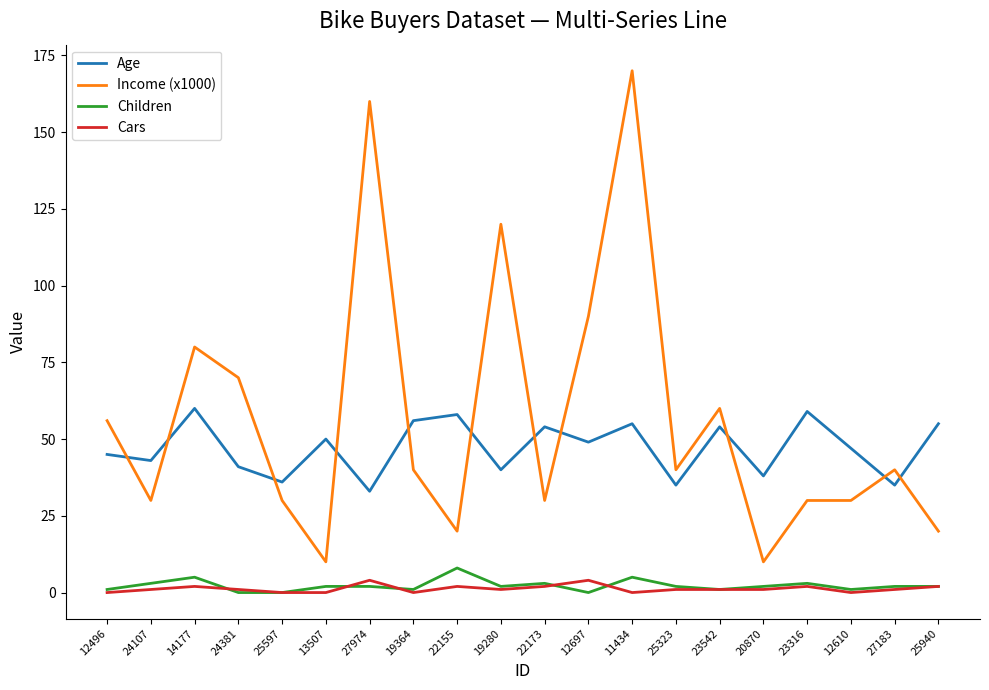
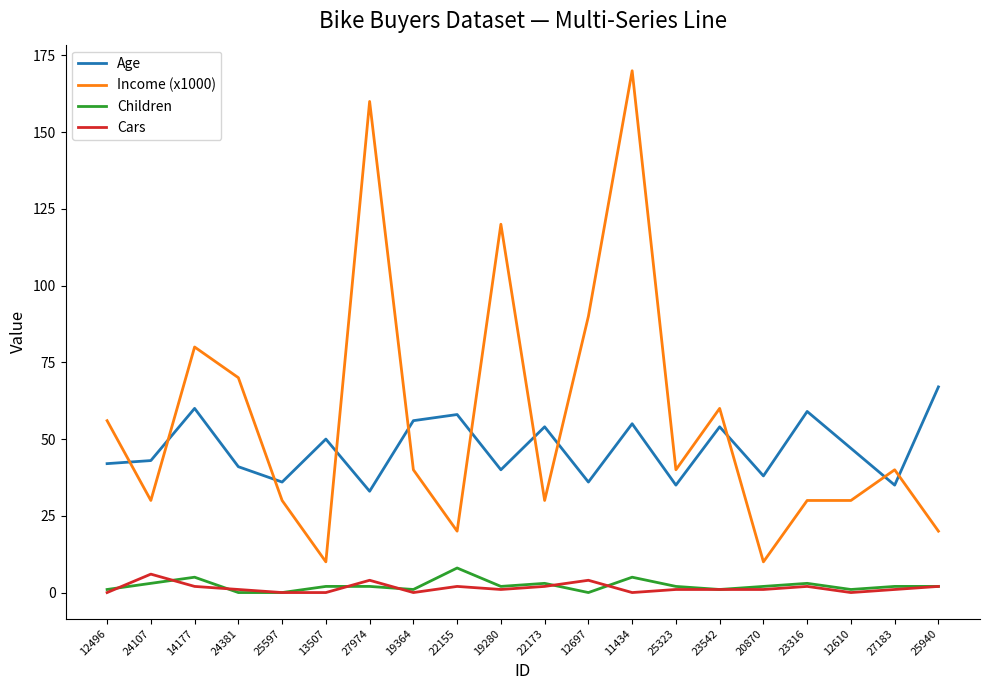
  {
    "Age": {
-     "12496": 45,
+     "12496": 42,
      "24107": 43,
      "14177": 60,
      "24381": 41,
      "25597": 36,
      "13507": 50,
      "27974": 33,
      "19364": 56,
      "22155": 58,
      "19280": 40,
      "22173": 54,
-     "12697": 49,
+     "12697": 36,
      "11434": 55,
      "25323": 35,
      "23542": 54,
      "20870": 38,
      "23316": 59,
      "12610": 47,
      "27183": 35,
-     "25940": 55
+     "25940": 67
    },
    "Income (x1000)": {
      "12496": 56,
      "24107": 30,
      "14177": 80,
      "24381": 70,
      "25597": 30,
      "13507": 10,
      "27974": 160,
      "19364": 40,
      "22155": 20,
      "19280": 120,
      "22173": 30,
      "12697": 90,
      "11434": 170,
      "25323": 40,
      "23542": 60,
      "20870": 10,
      "23316": 30,
      "12610": 30,
      "27183": 40,
      "25940": 20
    },
    "Children": {
      "12496": 1,
      "24107": 3,
      "14177": 5,
      "24381": 0,
      "13507": 2,
      "27974": 2,
      "19364": 1,
      "22155": 8,
      "19280": 2,
      "22173": 3,
      "12697": 0,
      "11434": 5,
      "25323": 2,
      "20870": 2,
      "23316": 3,
      "12610": 1,
      "27183": 2
    },
    "Cars": {
      "12496": 0,
-     "24107": 1,
+     "24107": 6,
      "14177": 2,
      "24381": 1,
      "13507": 0,
      "27974": 4,
      "19364": 0,
      "22155": 2,
      "19280": 1,
      "22173": 2,
      "12697": 4,
      "11434": 0,
      "25323": 1,
      "20870": 1,
      "23316": 2,
      "12610": 0,
      "27183": 1
    }
  }
